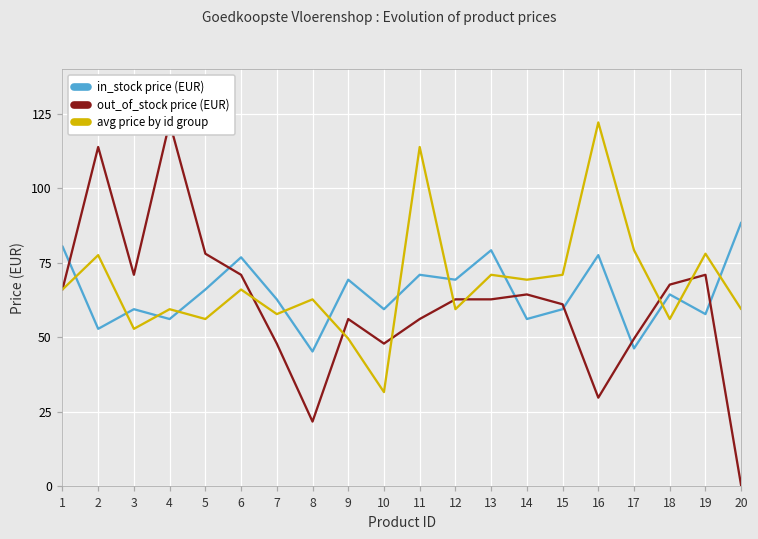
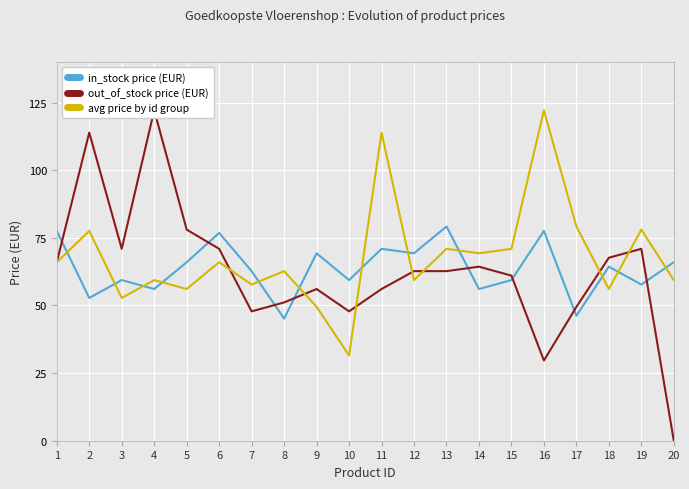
  {
    "in_stock price (EUR)": {
-     "1": 81,
+     "1": 78,
      "2": 53,
      "3": 59,
      "4": 56,
      "5": 66,
      "6": 77,
      "7": 63,
      "8": 45,
      "9": 69,
      "10": 59,
      "11": 71,
      "12": 69,
      "13": 79,
      "14": 56,
      "15": 59,
      "16": 78,
      "17": 46,
      "18": 64,
      "19": 58,
-     "20": 89
+     "20": 66
    },
    "out_of_stock price (EUR)": {
      "2": 114,
      "3": 71,
      "5": 78,
      "6": 71,
      "7": 48,
-     "8": 22,
+     "8": 51,
      "9": 56,
      "10": 48,
      "11": 56,
      "12": 63,
      "13": 63,
      "14": 64,
      "15": 61,
      "16": 30,
      "17": 49,
      "18": 68,
      "19": 71,
      "20": 0
    },
    "avg price by id group": {
      "2": 78,
      "3": 53,
      "4": 59,
      "5": 56,
      "6": 66,
      "7": 58,
      "8": 63,
      "9": 49,
      "10": 32,
      "11": 114,
      "12": 59,
      "13": 71,
      "14": 69,
      "15": 71,
      "16": 122,
      "17": 79,
      "18": 56,
      "19": 78,
      "20": 59
    }
  }
